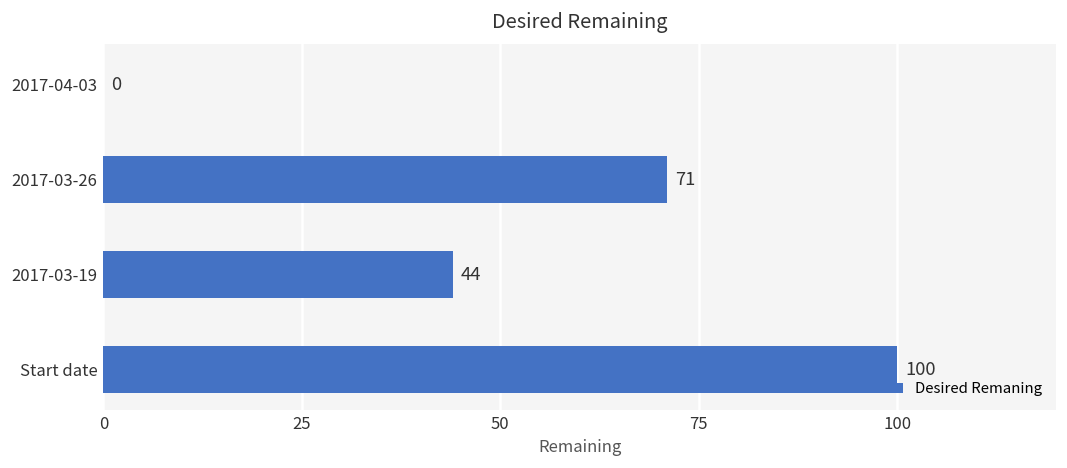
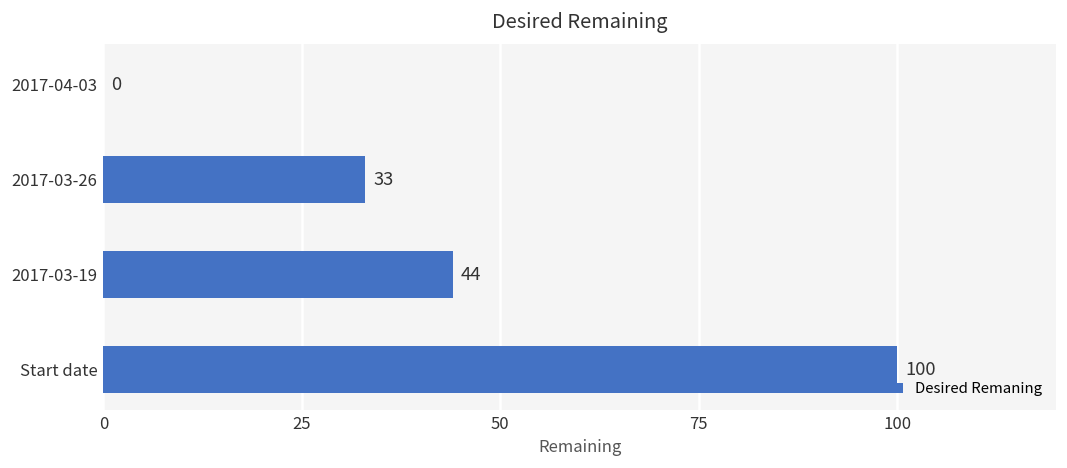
  {
    "2017-04-03": 0,
-   "2017-03-26": 71,
+   "2017-03-26": 33,
    "2017-03-19": 44,
    "Start date": 100
  }
